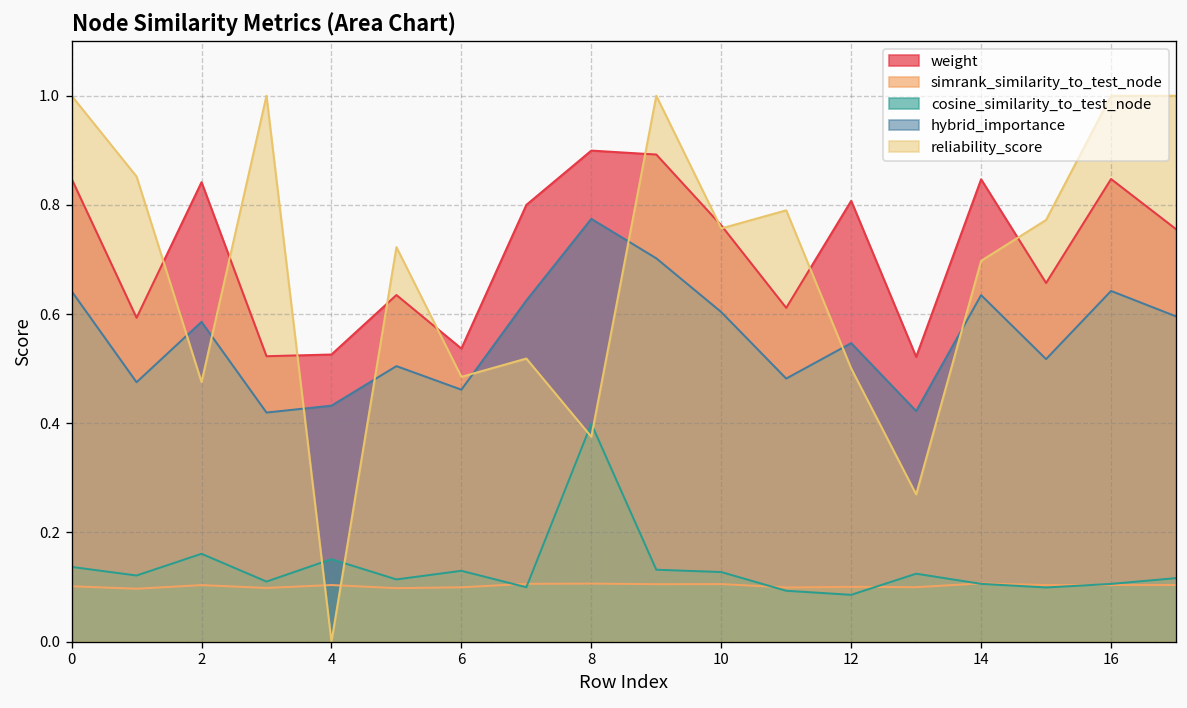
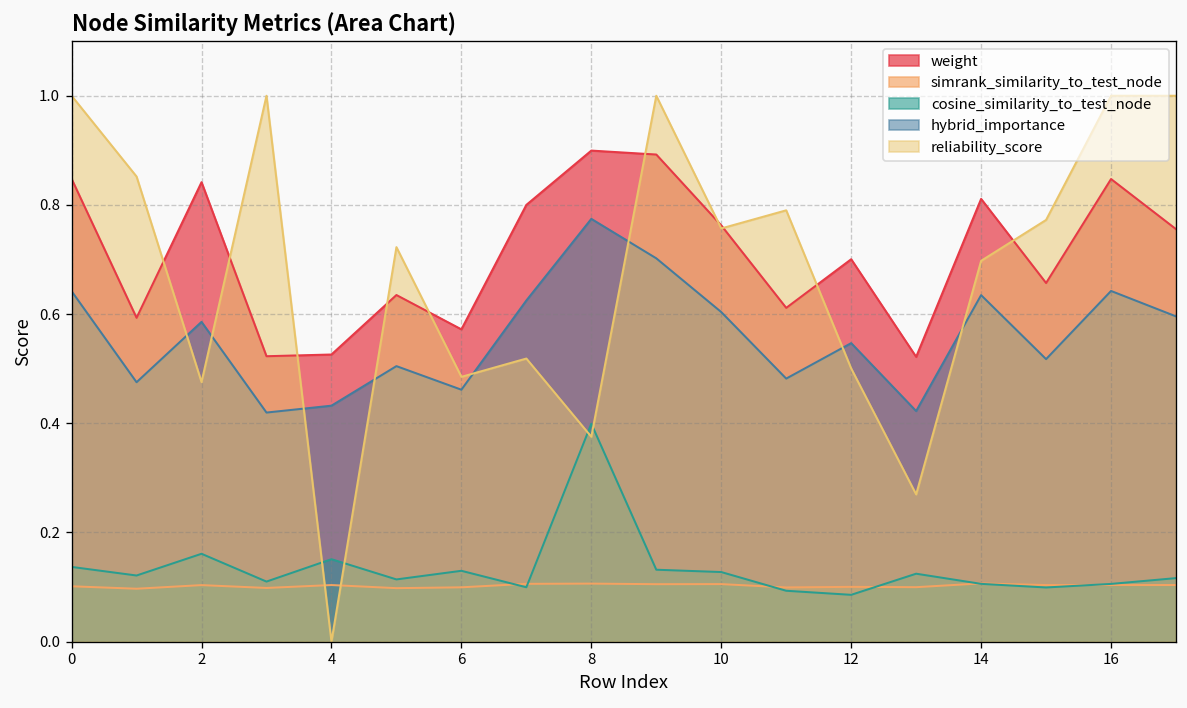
  {
    "weight": {
      "0": 0.85,
      "2": 0.84,
      "4": 0.53,
-     "6": 0.54,
+     "6": 0.57,
      "8": 0.90,
      "10": 0.76,
-     "12": 0.81,
-     "14": 0.85,
+     "12": 0.70,
+     "14": 0.81,
      "16": 0.85
    }
  }
